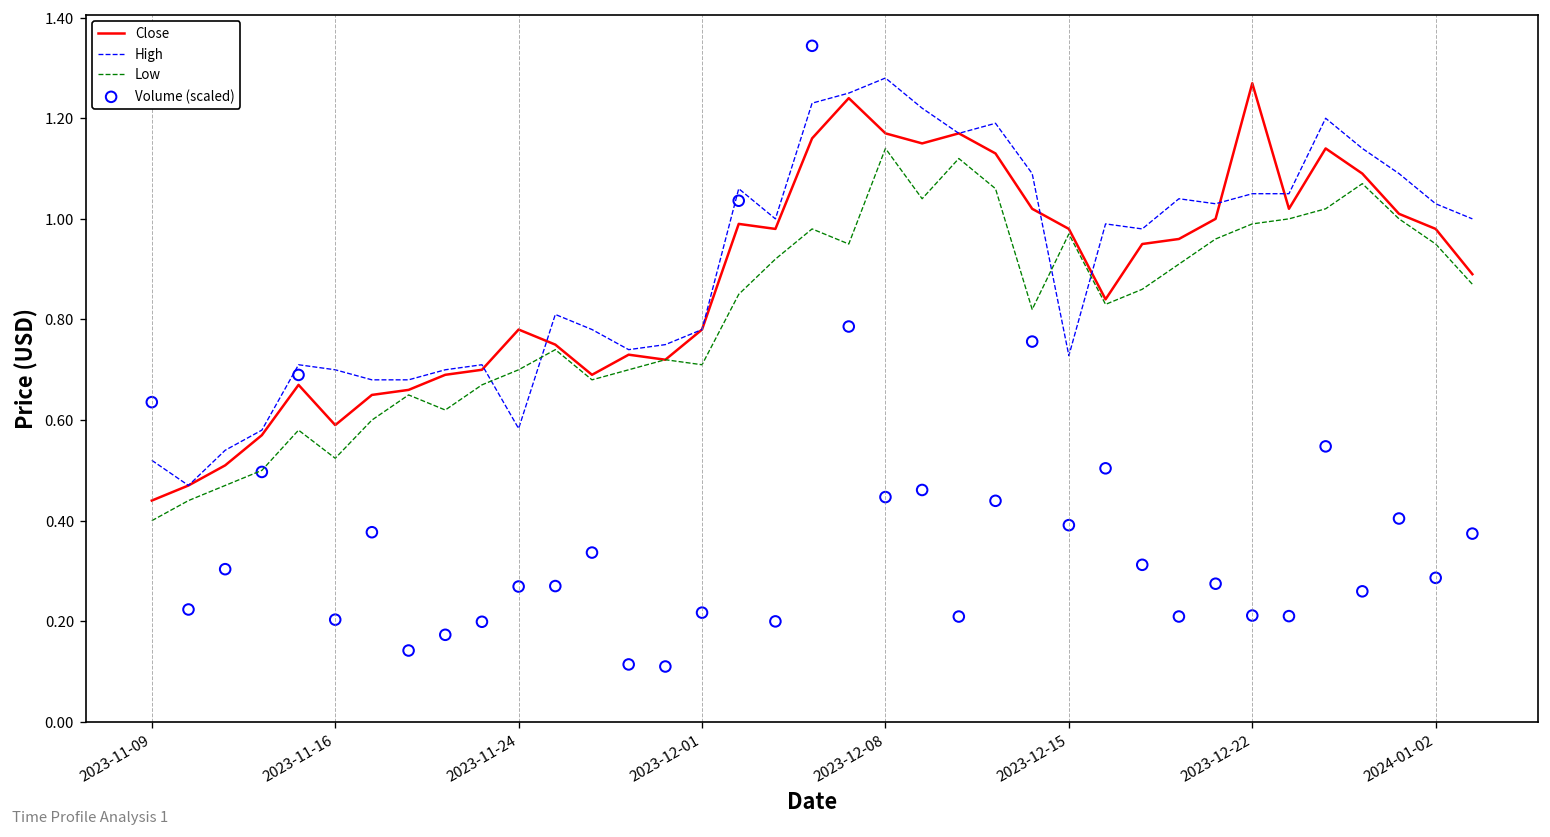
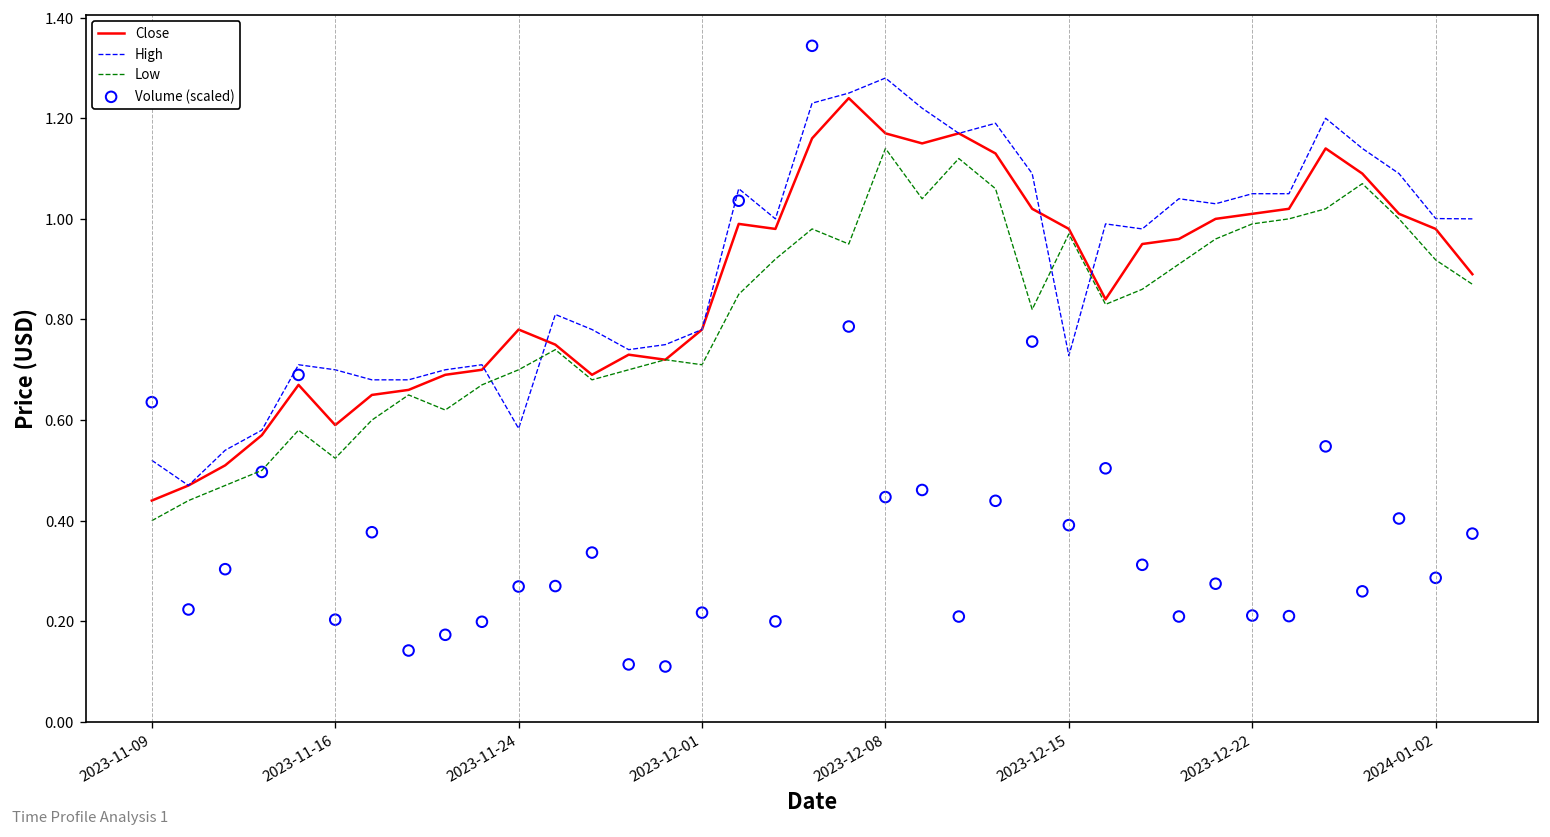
  {
    "Close": {
      "2023-11-09": 0.44,
      "2023-11-16": 0.59,
      "2023-11-24": 0.78,
      "2023-12-08": 1.17,
      "2023-12-15": 0.98,
-     "2023-12-22": 1.27,
+     "2023-12-22": 1.01,
      "2024-01-02": 0.98
    },
    "High": {
      "2023-11-09": 0.52,
      "2023-11-16": 0.70,
      "2023-11-24": 0.58,
      "2023-12-08": 1.28,
      "2023-12-15": 0.73,
      "2023-12-22": 1.05,
-     "2024-01-02": 1.03
+     "2024-01-02": 1.00
    },
    "Low": {
      "2023-11-09": 0.40,
      "2023-11-16": 0.52,
      "2023-11-24": 0.70,
      "2023-12-01": 0.71,
      "2023-12-08": 1.14,
      "2023-12-15": 0.97,
      "2023-12-22": 0.99,
-     "2024-01-02": 0.95
+     "2024-01-02": 0.92
    }
  }
